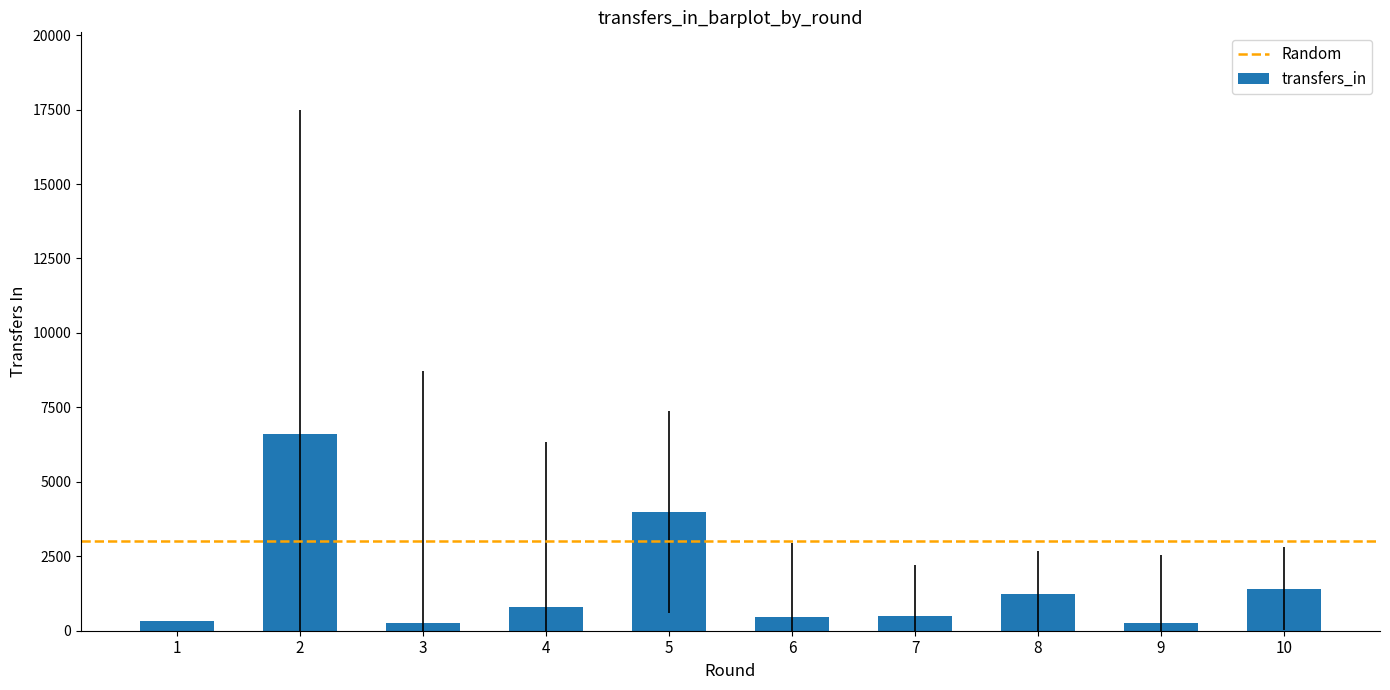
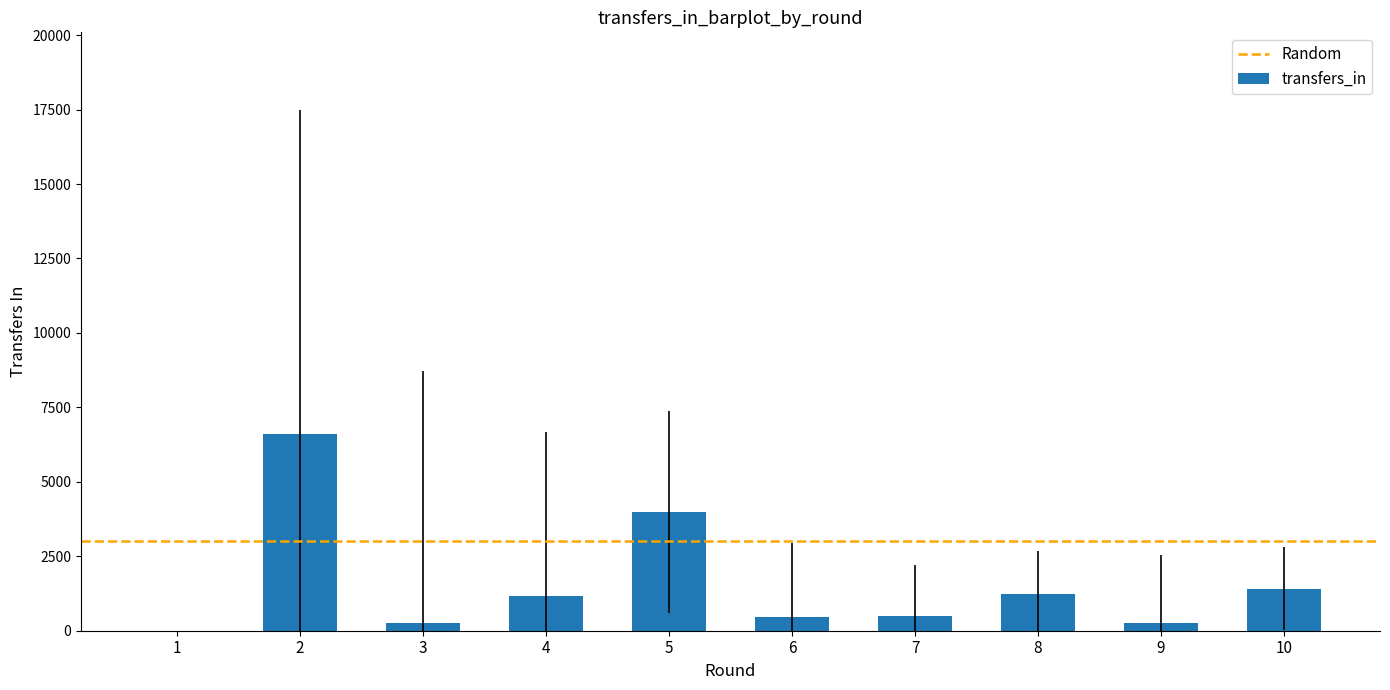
  {
-   "1": 300,
+   "1": 0,
    "2": 6600,
    "3": 300,
-   "4": 800,
+   "4": 1200,
    "5": 4000,
    "6": 500,
    "7": 500,
    "8": 1200,
    "9": 300,
    "10": 1400
  }
